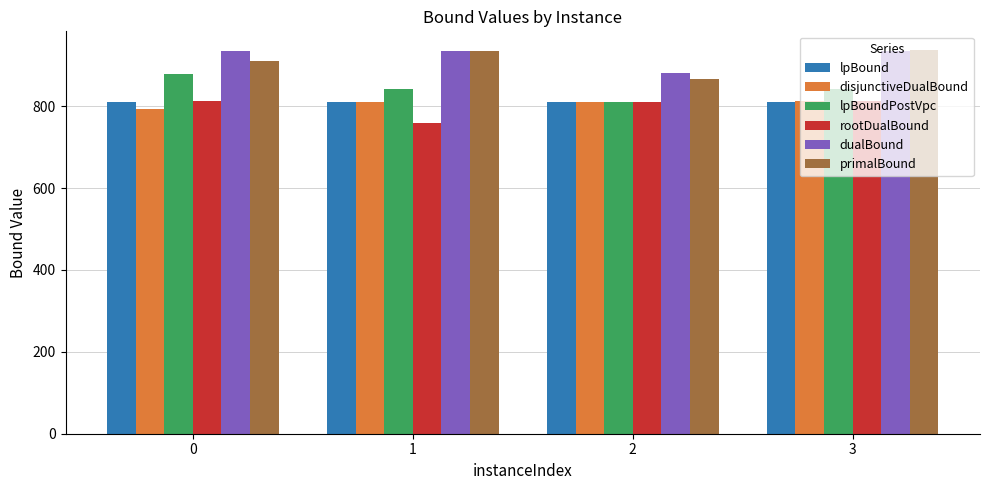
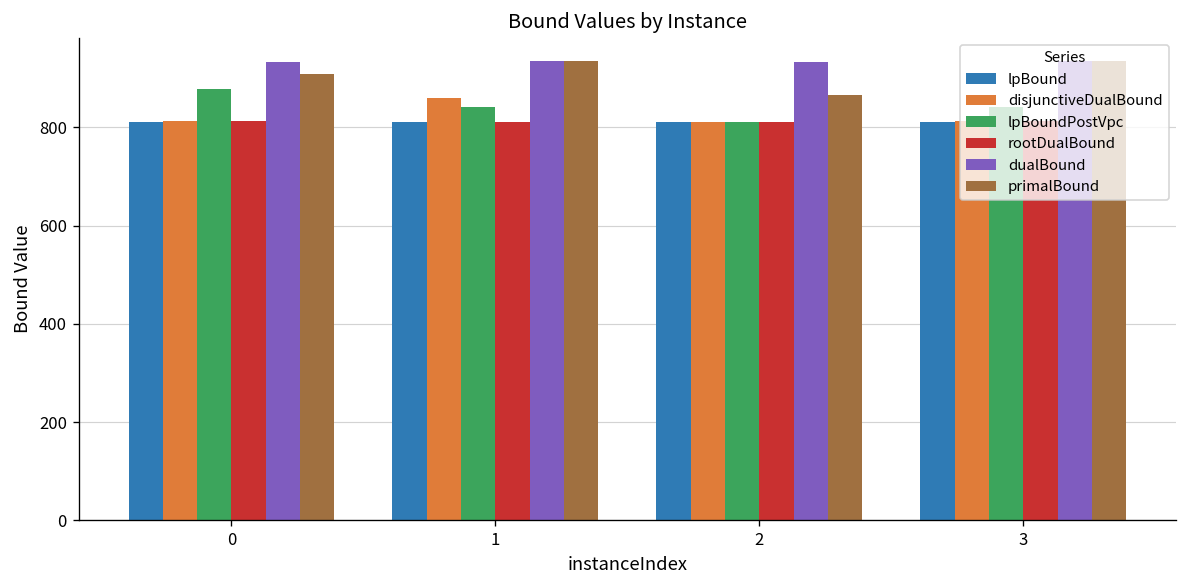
  {
    "lpBound": {
      "0": 810,
      "1": 810,
      "2": 810,
      "3": 810
    },
    "disjunctiveDualBound": {
-     "0": 790,
-     "1": 810,
+     "0": 810,
+     "1": 860,
      "2": 810
    },
    "lpBoundPostVpc": {
      "0": 880,
      "1": 840,
      "2": 810
    },
    "rootDualBound": {
      "0": 810,
-     "1": 760,
+     "1": 810,
      "2": 810
    },
    "dualBound": {
      "0": 930,
      "1": 940,
-     "2": 880
+     "2": 930
    },
    "primalBound": {
      "0": 910,
      "1": 940,
      "2": 870
    }
  }
